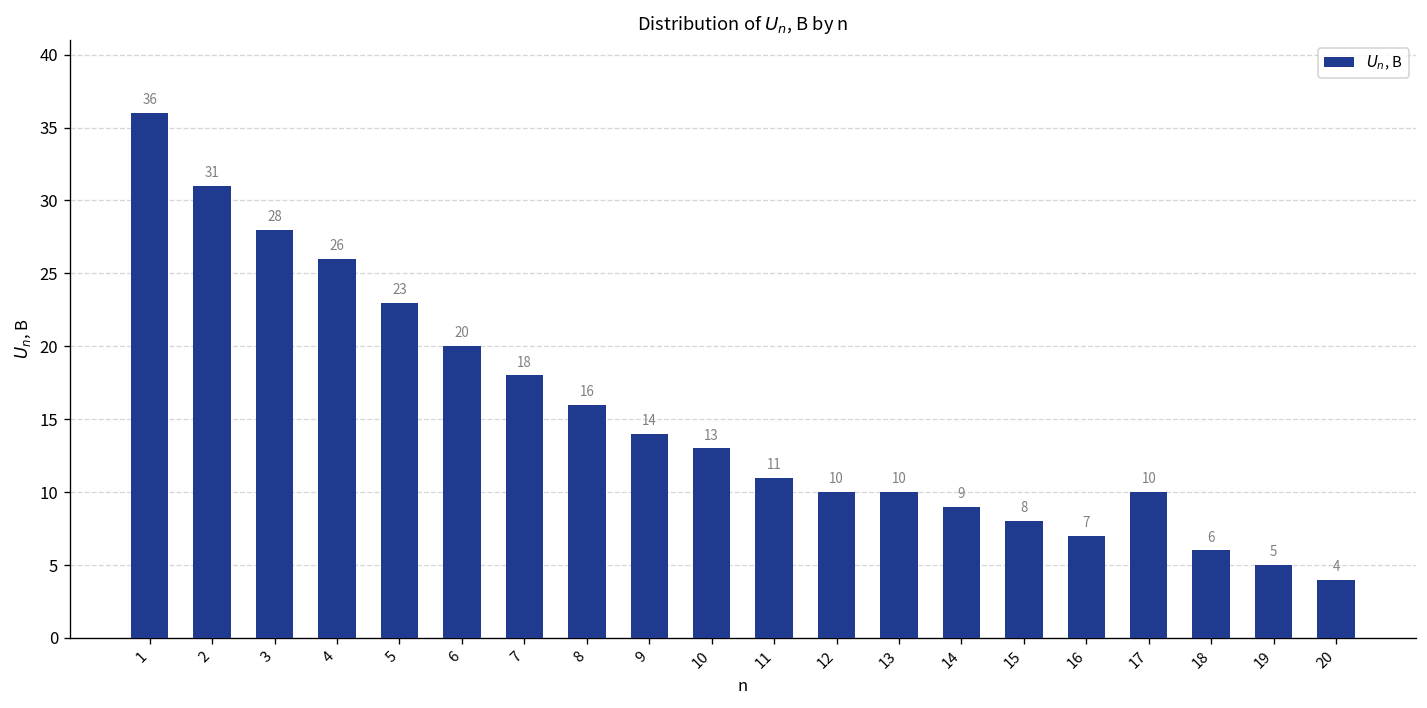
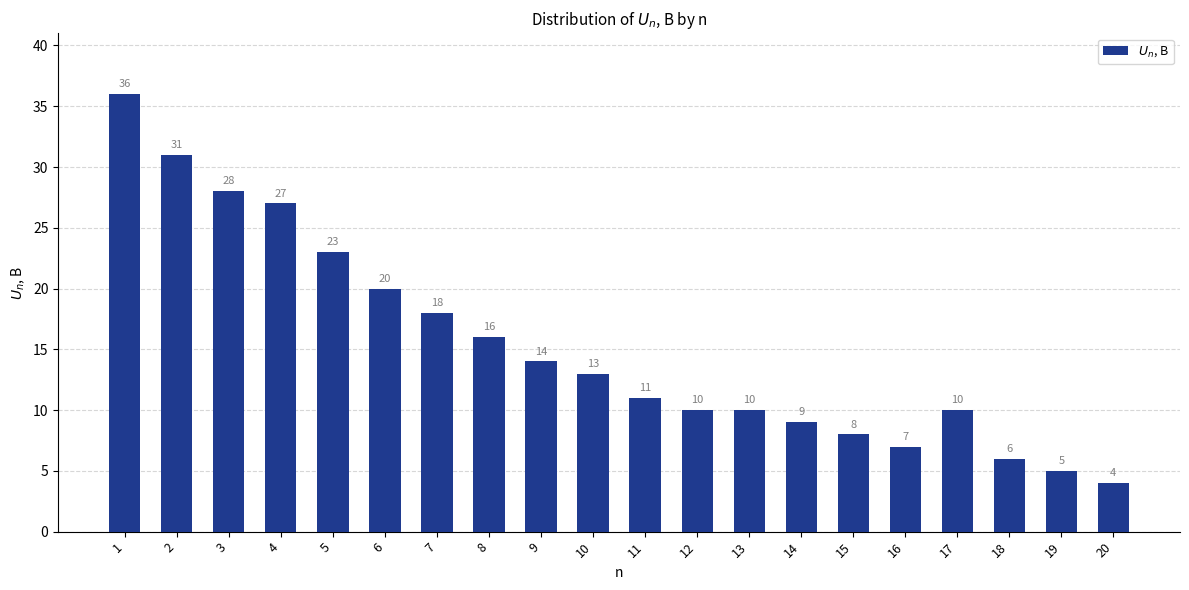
  {
    "1": 36,
    "2": 31,
    "3": 28,
-   "4": 26,
+   "4": 27,
    "5": 23,
    "6": 20,
    "7": 18,
    "8": 16,
    "9": 14,
    "10": 13,
    "11": 11,
    "12": 10,
    "13": 10,
    "14": 9,
    "15": 8,
    "16": 7,
    "17": 10,
    "18": 6,
    "19": 5,
    "20": 4
  }
